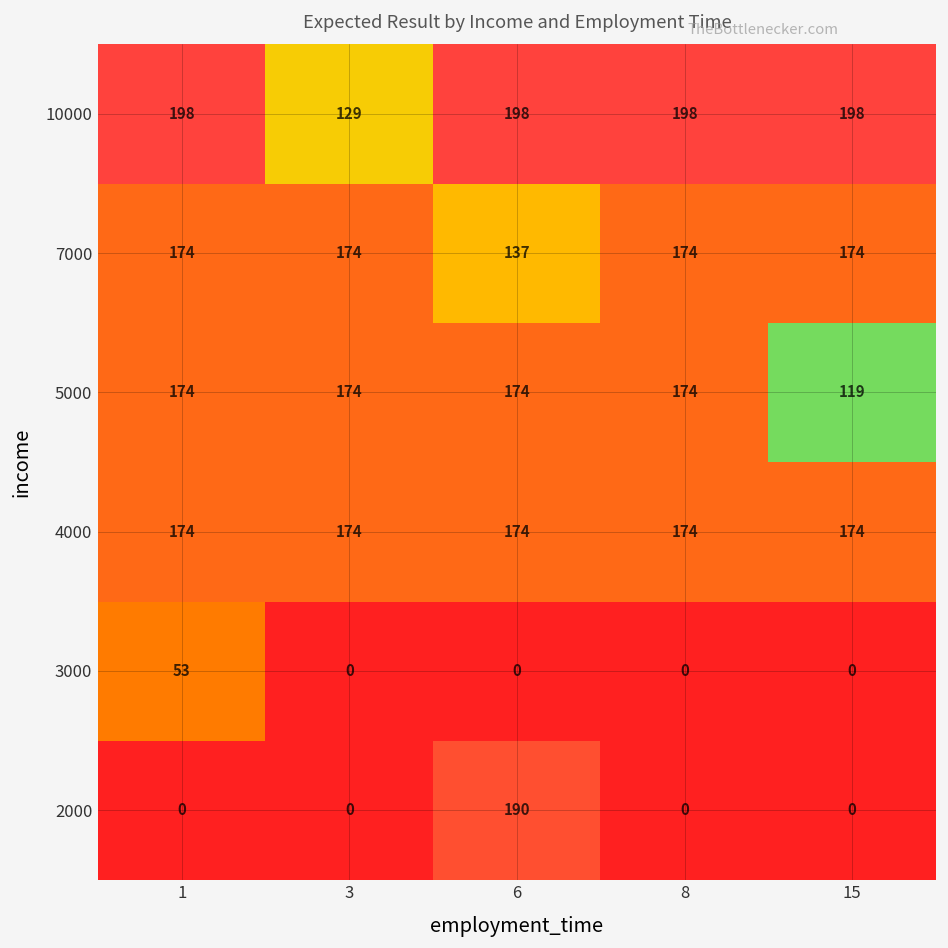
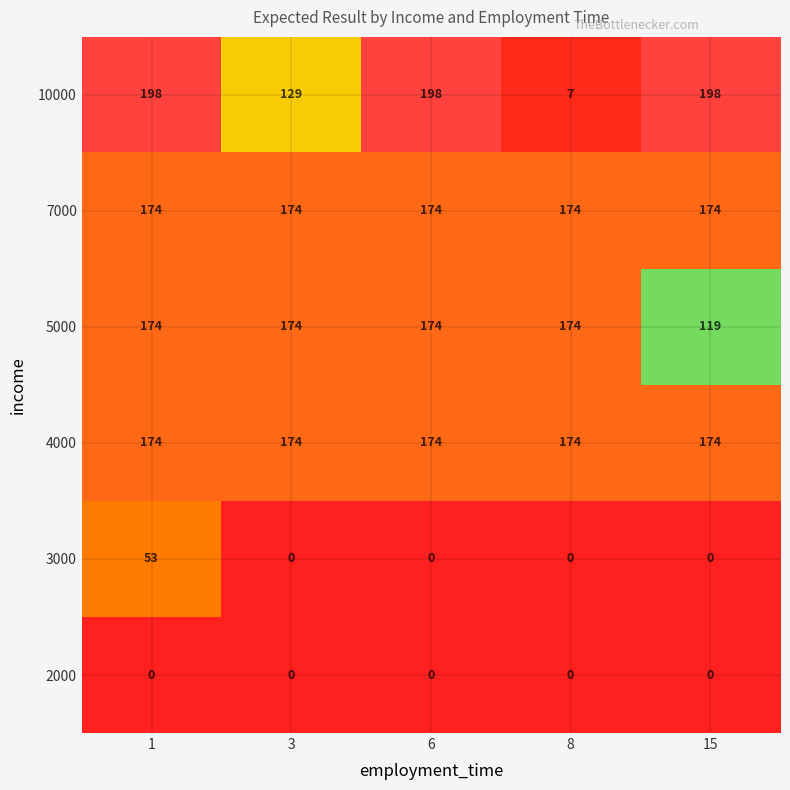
  {
    "10000": {
      "1": 198,
      "3": 129,
      "6": 198,
-     "8": 198,
+     "8": 7,
      "15": 198
    },
    "7000": {
      "1": 174,
      "3": 174,
-     "6": 137,
+     "6": 174,
      "8": 174,
      "15": 174
    },
    "5000": {
      "1": 174,
      "3": 174,
      "6": 174,
      "8": 174,
      "15": 119
    },
    "4000": {
      "1": 174,
      "3": 174,
      "6": 174,
      "8": 174,
      "15": 174
    },
    "3000": {
      "1": 53,
      "3": 0,
      "6": 0,
      "8": 0,
      "15": 0
    },
    "2000": {
      "1": 0,
      "3": 0,
-     "6": 190,
+     "6": 0,
      "8": 0,
      "15": 0
    }
  }
